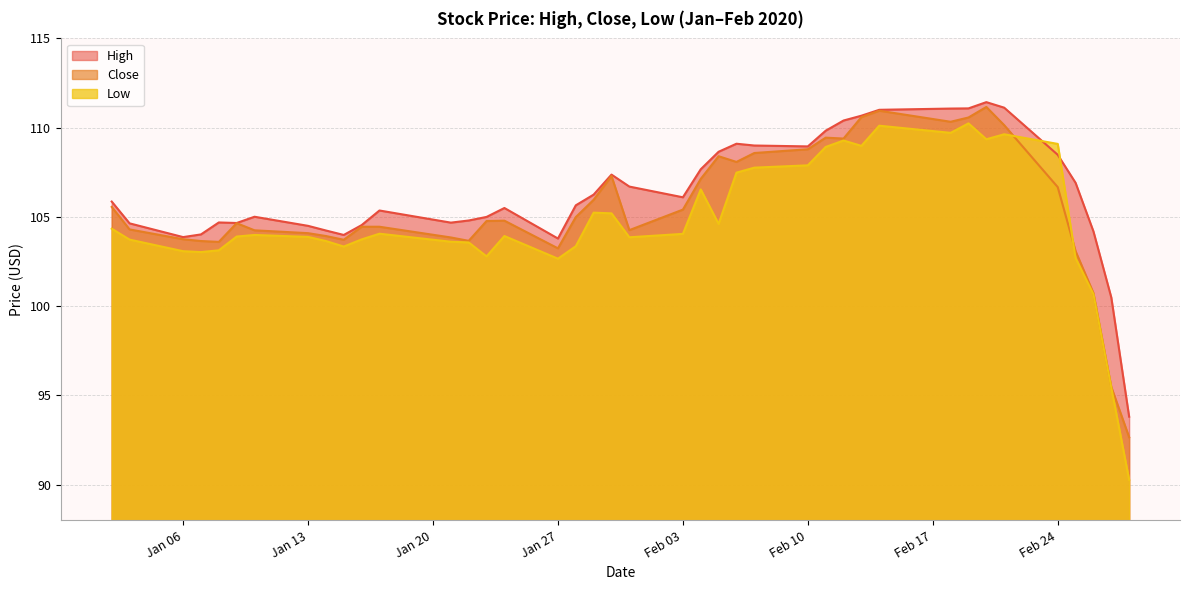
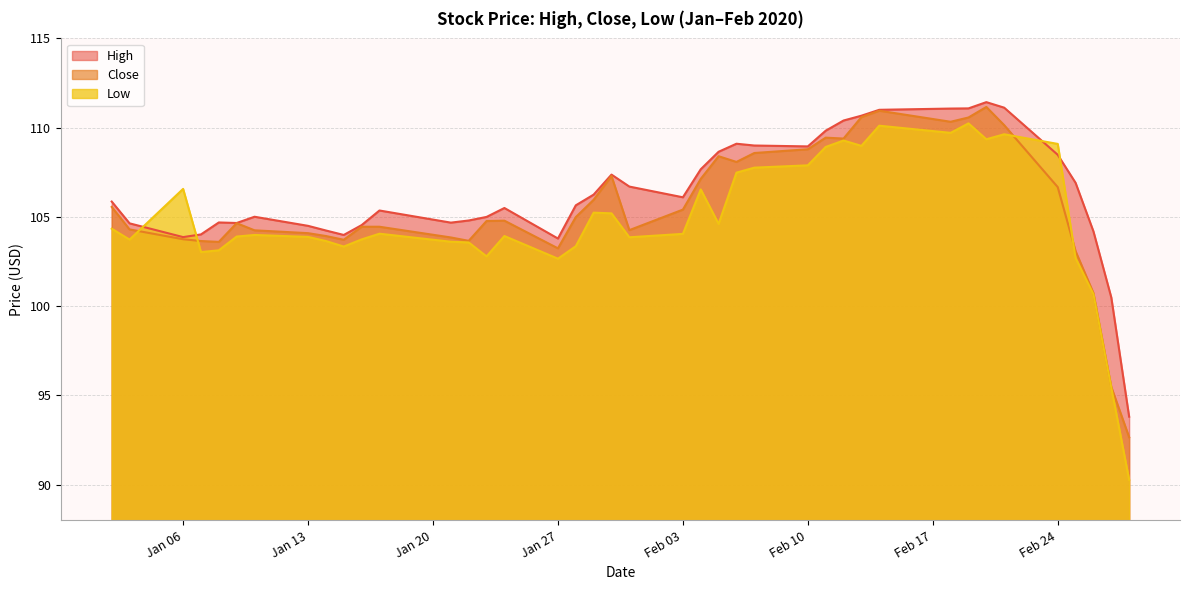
  {
    "Low": {
-     "Jan 06": 103.1,
+     "Jan 06": 106.6,
      "Jan 13": 103.9,
      "Jan 27": 102.7,
      "Feb 03": 104.1,
      "Feb 10": 107.9,
      "Feb 24": 109.1
    }
  }
